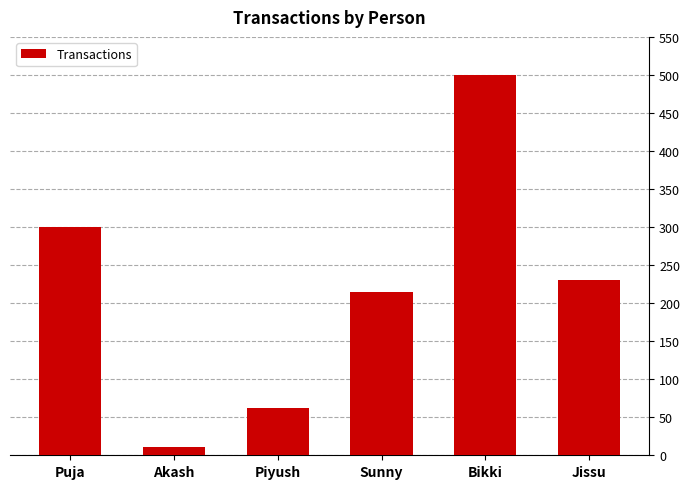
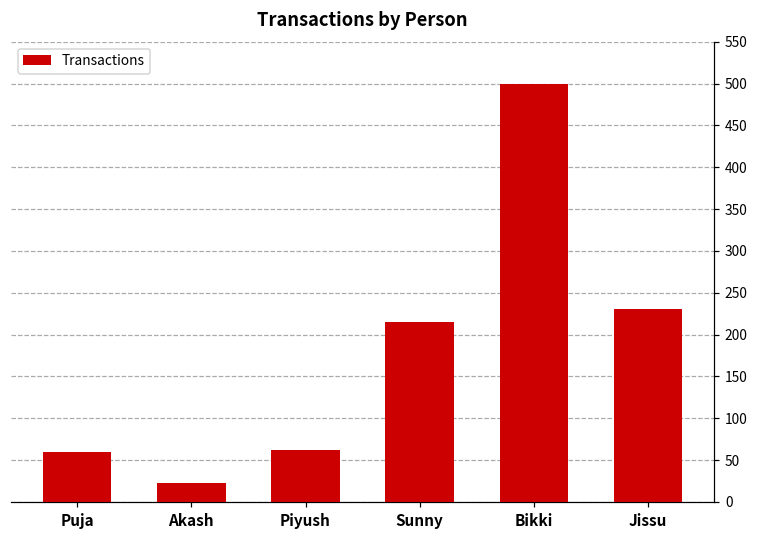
  {
-   "Puja": 300,
-   "Akash": 10,
+   "Puja": 60,
+   "Akash": 20,
    "Piyush": 60,
    "Sunny": 220,
    "Bikki": 500,
    "Jissu": 230
  }
